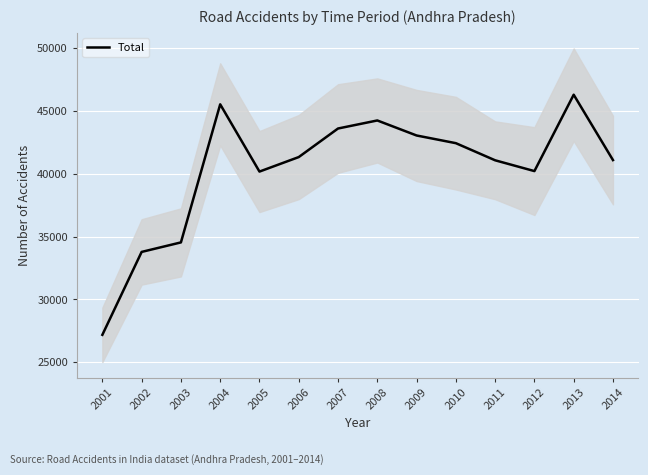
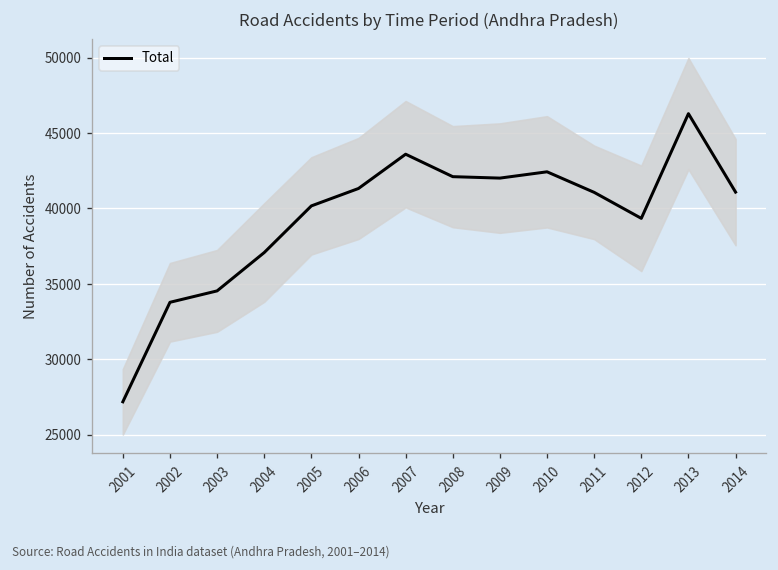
  {
    "Total": {
      "2001": 27200,
      "2002": 33800,
      "2003": 34500,
-     "2004": 45500,
+     "2004": 37100,
      "2005": 40200,
      "2006": 41300,
      "2007": 43600,
-     "2008": 44200,
-     "2009": 43000,
+     "2008": 42100,
+     "2009": 42000,
      "2010": 42400,
      "2011": 41100,
-     "2012": 40200,
+     "2012": 39300,
      "2013": 46300,
      "2014": 41100
    }
  }
